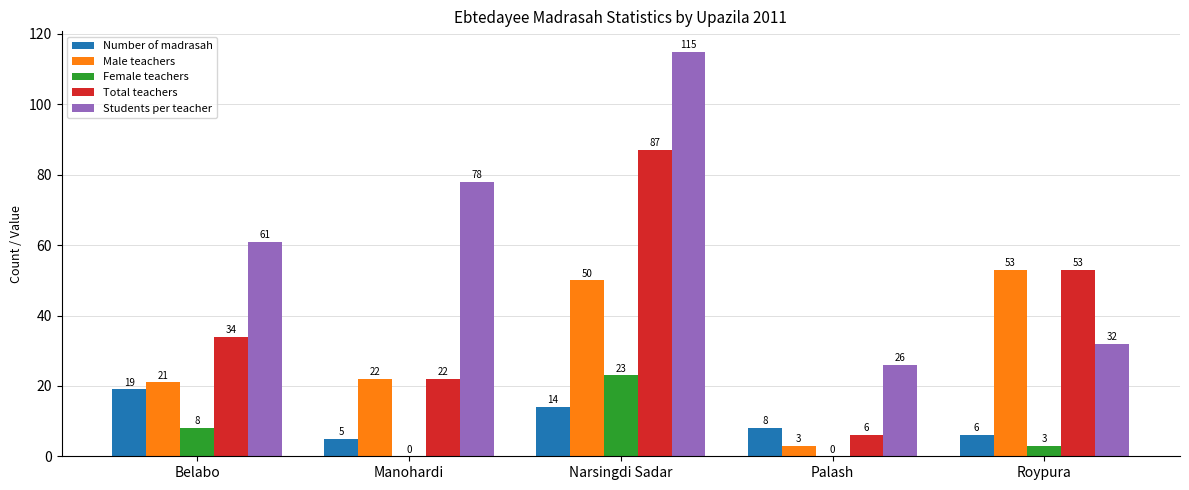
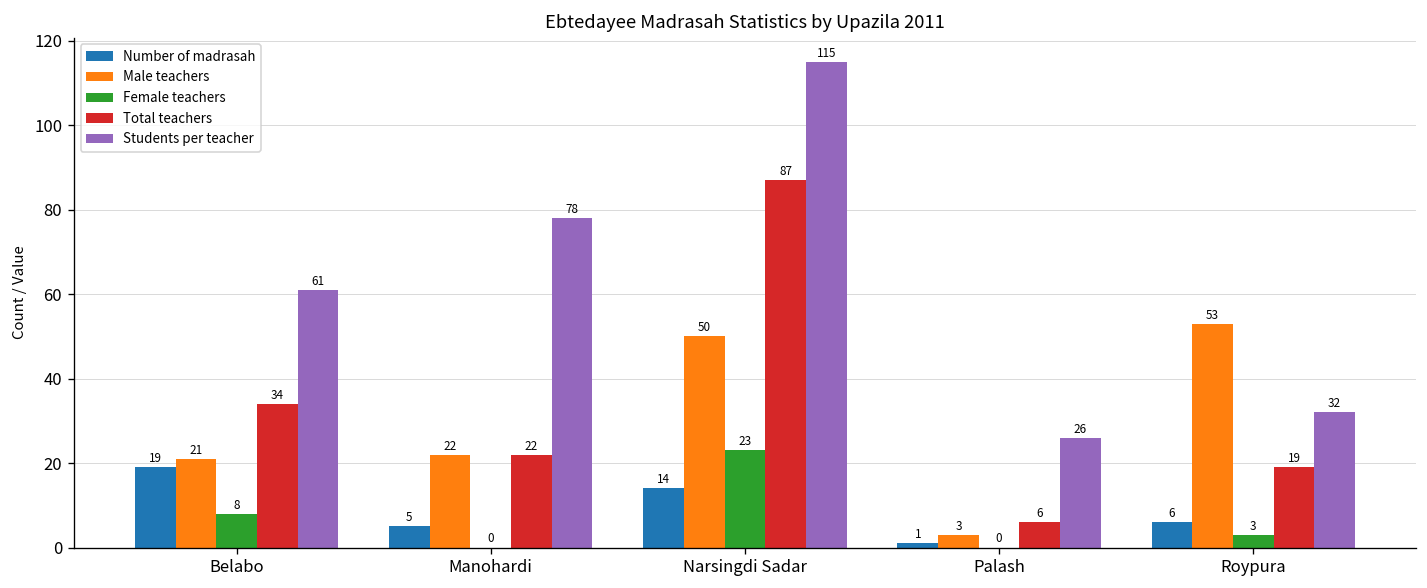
  {
    "Number of madrasah": {
      "Belabo": 19,
      "Manohardi": 5,
      "Narsingdi Sadar": 14,
-     "Palash": 8,
+     "Palash": 1,
      "Roypura": 6
    },
    "Male teachers": {
      "Belabo": 21,
      "Manohardi": 22,
      "Narsingdi Sadar": 50,
      "Palash": 3,
      "Roypura": 53
    },
    "Female teachers": {
      "Belabo": 8,
      "Manohardi": 0,
      "Narsingdi Sadar": 23,
      "Palash": 0,
      "Roypura": 3
    },
    "Total teachers": {
      "Belabo": 34,
      "Manohardi": 22,
      "Narsingdi Sadar": 87,
      "Palash": 6,
-     "Roypura": 53
+     "Roypura": 19
    },
    "Students per teacher": {
      "Belabo": 61,
      "Manohardi": 78,
      "Narsingdi Sadar": 115,
      "Palash": 26,
      "Roypura": 32
    }
  }
